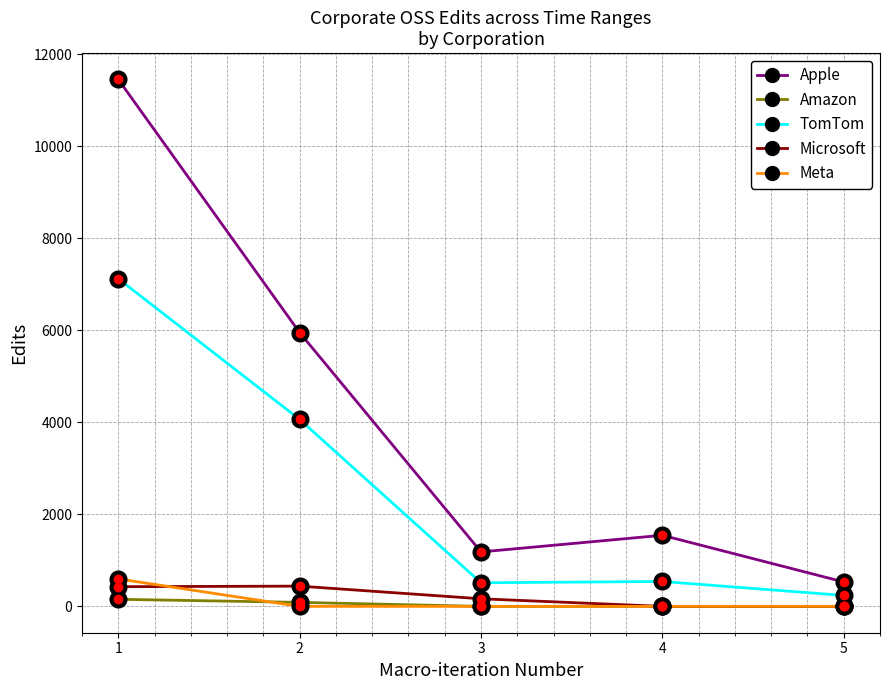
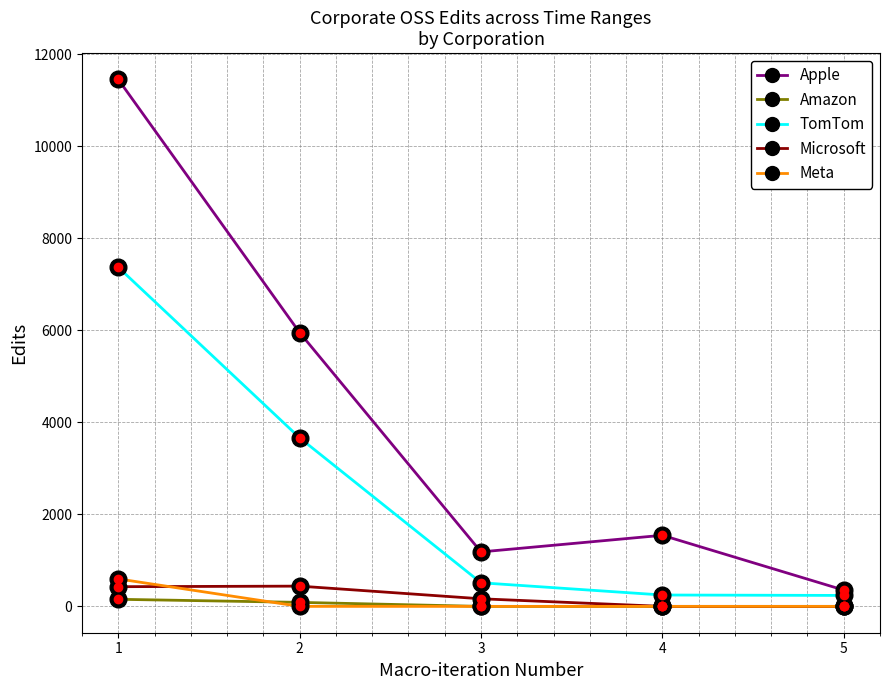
  {
    "Apple": {
      "1": 11500,
      "2": 6000,
      "3": 1200,
      "4": 1500,
-     "5": 500
+     "5": 400
    },
    "Amazon": {
      "1": 200,
      "2": 100
    },
    "TomTom": {
-     "1": 7100,
-     "2": 4100,
+     "1": 7400,
+     "2": 3700,
      "3": 500,
-     "4": 500,
+     "4": 200,
      "5": 200
    },
    "Microsoft": {
      "1": 400,
      "2": 400,
      "3": 200
    },
    "Meta": {
      "1": 600,
      "2": 0
    }
  }
